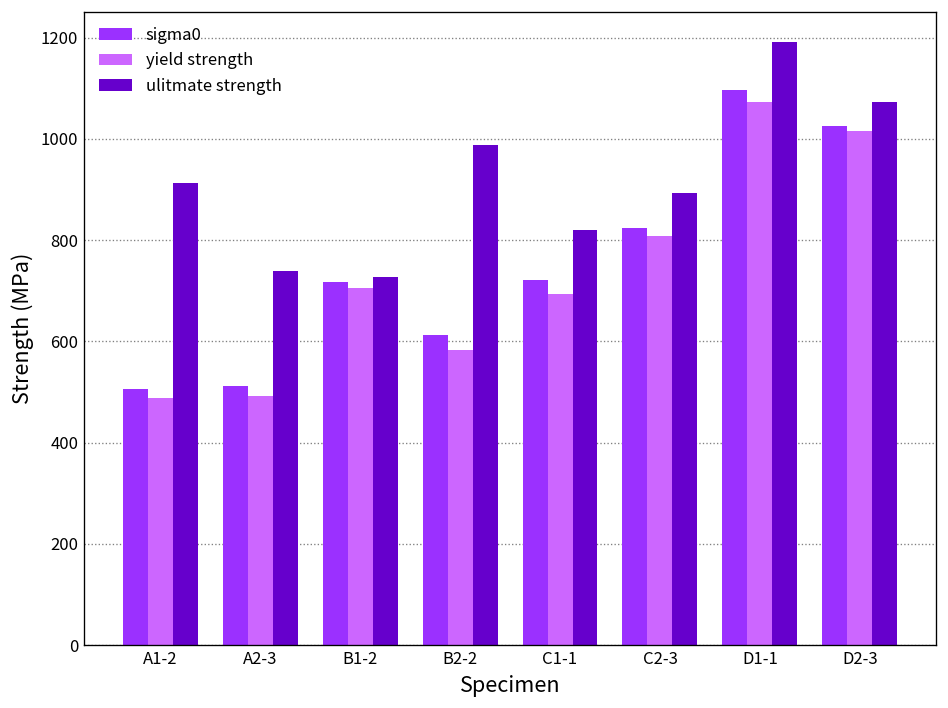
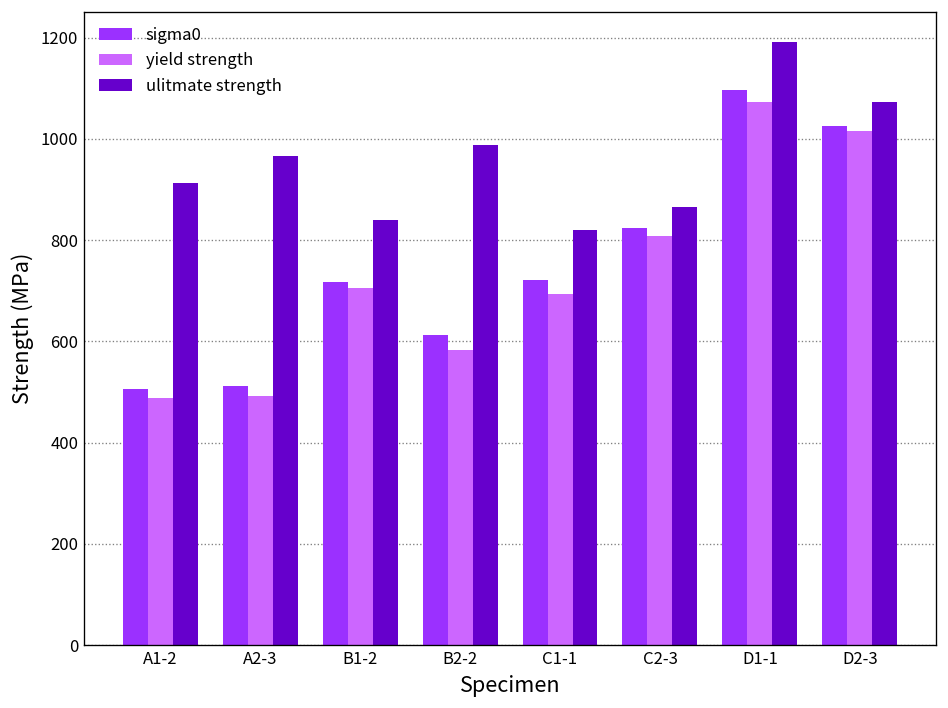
  {
    "sigma0": {
      "A1-2": 510,
      "A2-3": 510,
      "B1-2": 720,
      "B2-2": 610,
      "C1-1": 720,
      "C2-3": 820,
      "D1-1": 1100,
      "D2-3": 1030
    },
    "yield strength": {
      "A1-2": 490,
      "A2-3": 490,
      "B1-2": 710,
      "B2-2": 580,
      "C1-1": 690,
      "C2-3": 810,
      "D1-1": 1070,
      "D2-3": 1020
    },
    "ulitmate strength": {
      "A1-2": 910,
-     "A2-3": 740,
-     "B1-2": 730,
+     "A2-3": 970,
+     "B1-2": 840,
      "B2-2": 990,
      "C1-1": 820,
-     "C2-3": 890,
+     "C2-3": 870,
      "D1-1": 1190,
      "D2-3": 1070
    }
  }
